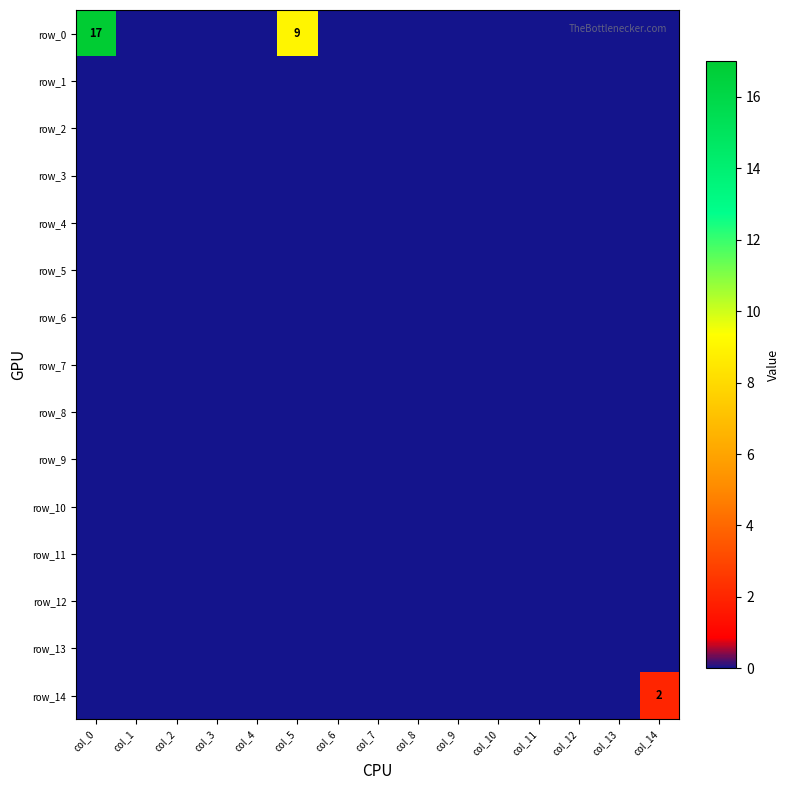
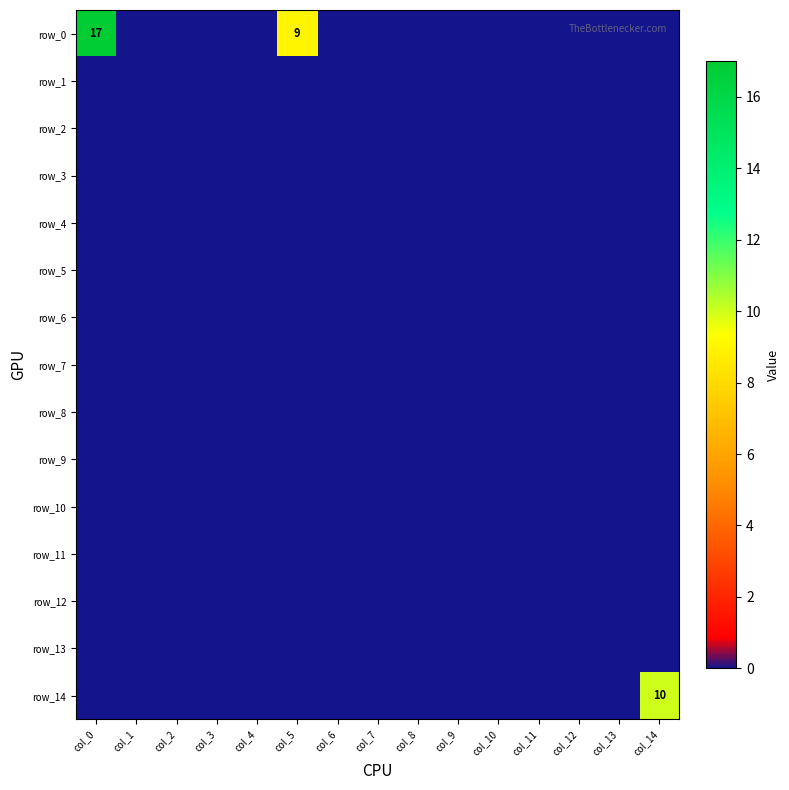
  {
    "row_0": {
      "col_0": 17,
      "col_5": 9
    },
    "row_14": {
-     "col_14": 2
+     "col_14": 10
    }
  }
